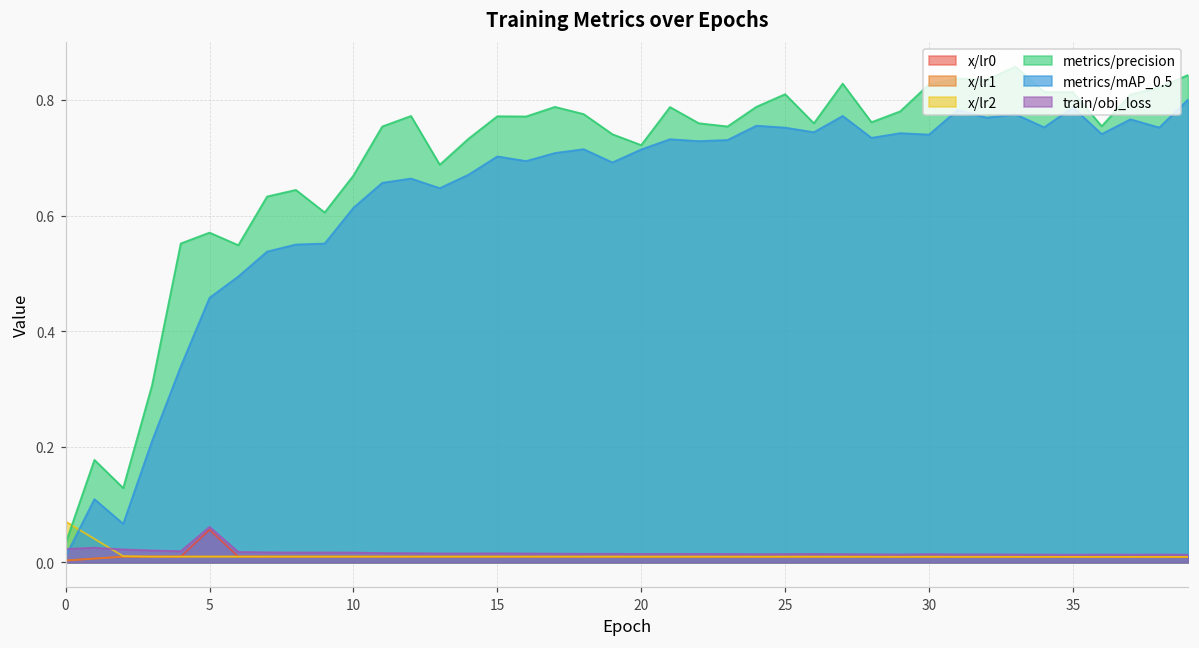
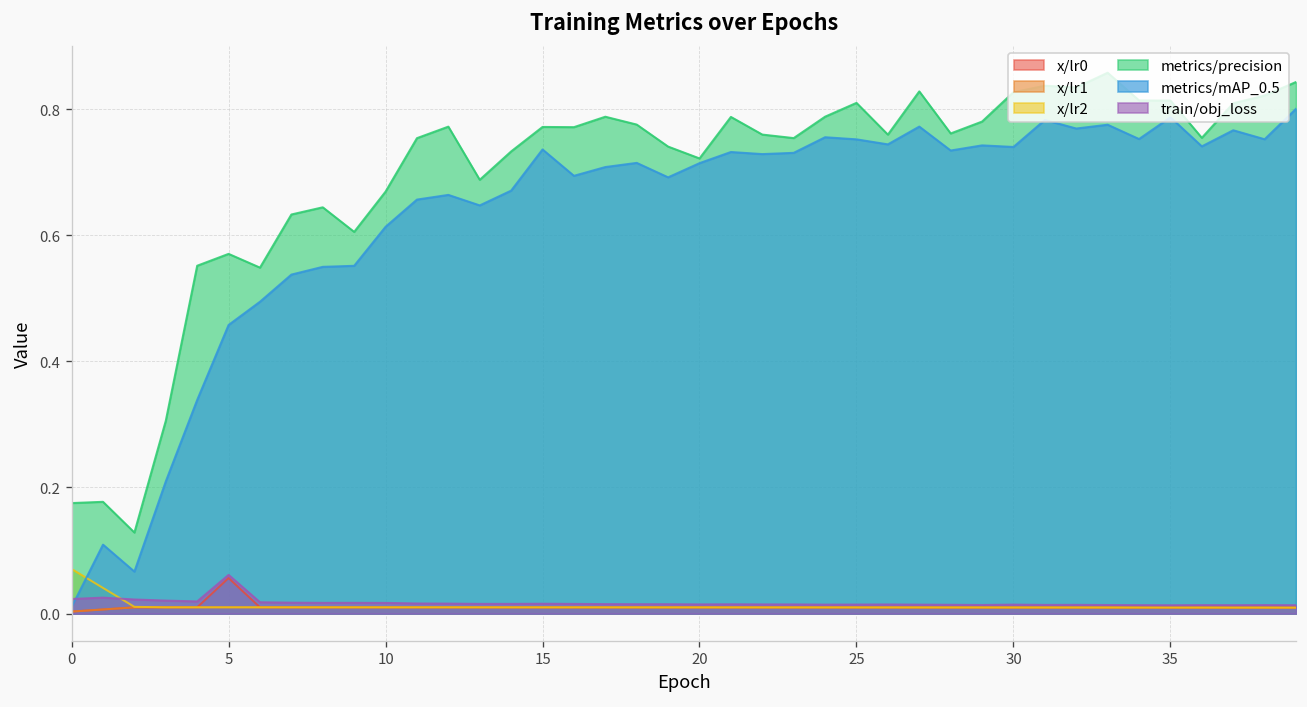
  {
    "x/lr2": {
      "0": 0.07
    },
    "metrics/precision": {
-     "0": 0.03,
+     "0": 0.18,
      "5": 0.57,
      "10": 0.67,
      "15": 0.77,
      "20": 0.72,
      "25": 0.81
    },
    "metrics/mAP_0.5": {
      "0": 0.01,
      "5": 0.46,
      "10": 0.61,
-     "15": 0.70,
+     "15": 0.74,
      "20": 0.71,
      "25": 0.75,
      "30": 0.74
    },
    "train/obj_loss": {
      "0": 0.02,
      "5": 0.06,
      "10": 0.02,
      "15": 0.02
    }
  }
